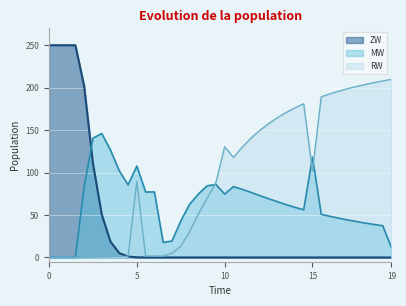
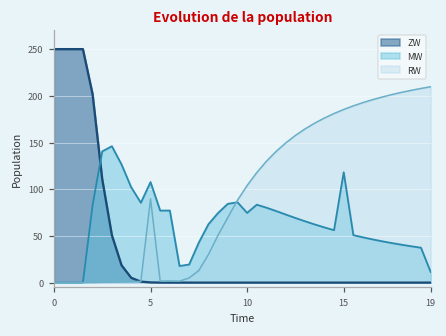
  {
    "ZW": {
      "0": 250,
      "5": 0,
      "10": 0,
      "15": 0,
      "19": 0
    },
    "MW": {
      "5": 110,
      "10": 70,
      "15": 120,
      "19": 10
    },
    "RW": {
      "5": 90,
-     "10": 130,
-     "15": 100,
+     "10": 100,
+     "15": 190,
      "19": 210
    }
  }
